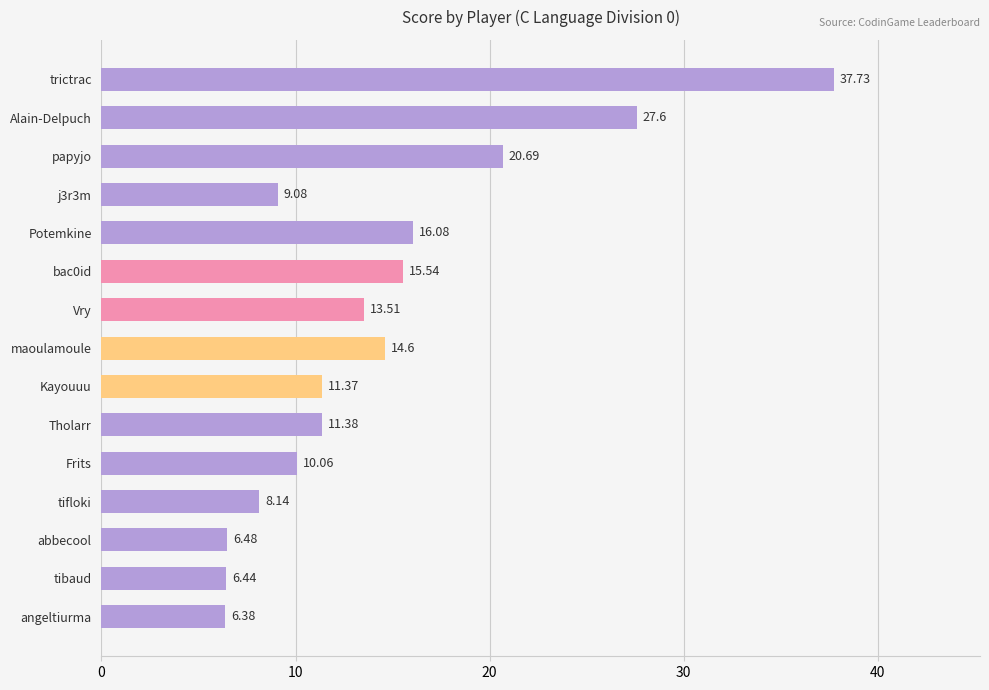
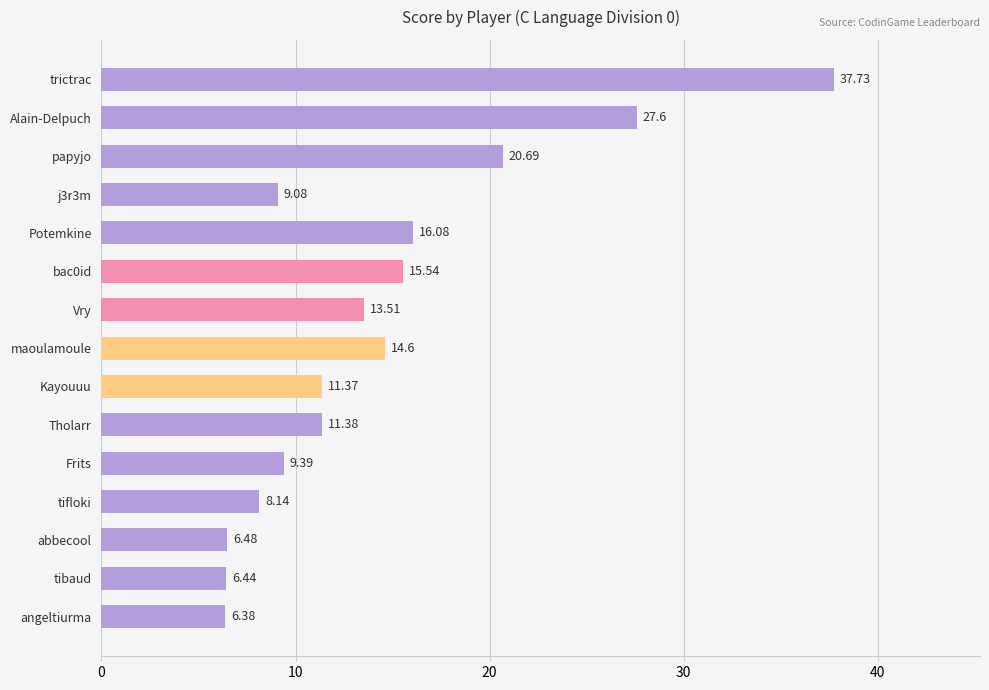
  {
    "trictrac": 37.73,
    "Alain-Delpuch": 27.6,
    "papyjo": 20.69,
    "j3r3m": 9.08,
    "Potemkine": 16.08,
    "bac0id": 15.54,
    "Vry": 13.51,
    "maoulamoule": 14.6,
    "Kayouuu": 11.37,
    "Tholarr": 11.38,
-   "Frits": 10.06,
+   "Frits": 9.39,
    "tifloki": 8.14,
    "abbecool": 6.48,
    "tibaud": 6.44,
    "angeltiurma": 6.38
  }
